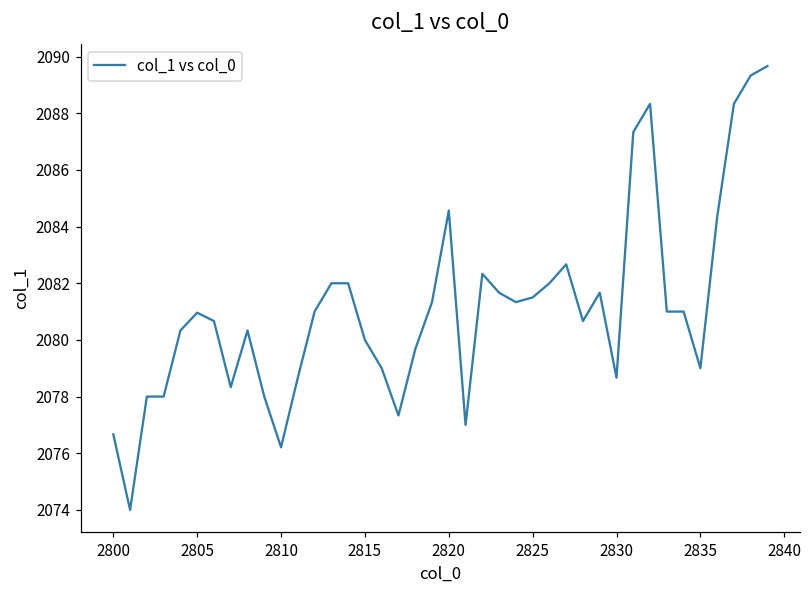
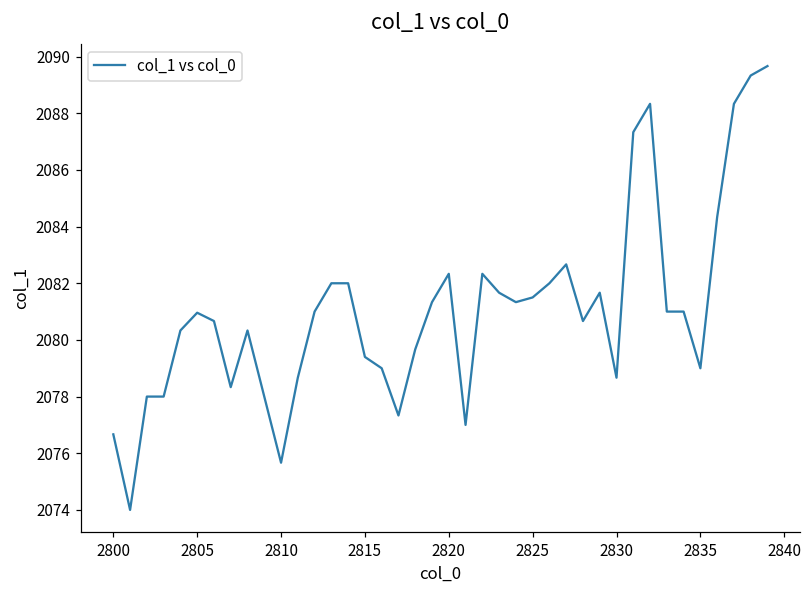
  {
    "2800": 2076.7,
    "2805": 2081.0,
-   "2810": 2076.2,
-   "2815": 2080.0,
-   "2820": 2084.6,
+   "2810": 2075.7,
+   "2815": 2079.4,
+   "2820": 2082.3,
    "2825": 2081.5,
    "2830": 2078.7,
    "2835": 2079.0
  }
